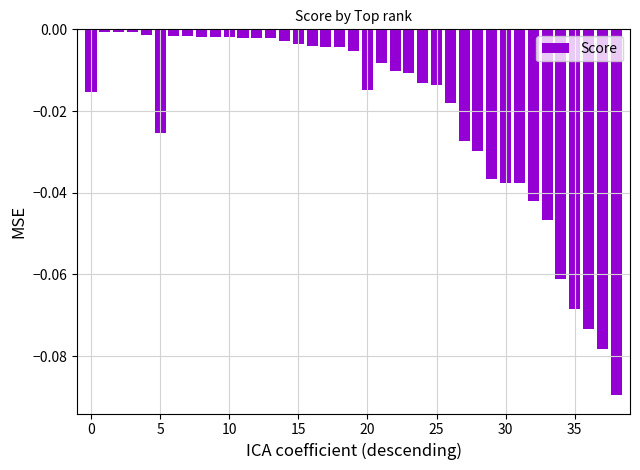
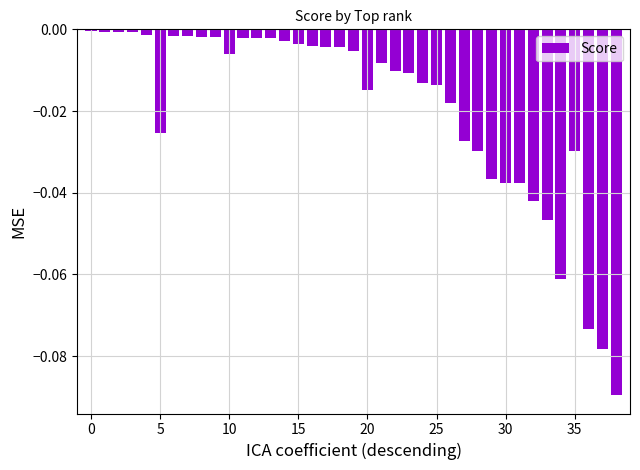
  {
-   "0": -0.015,
+   "0": 0.000,
    "5": -0.025,
-   "10": -0.002,
+   "10": -0.006,
    "15": -0.004,
    "20": -0.015,
    "25": -0.014,
    "30": -0.038,
-   "35": -0.068
+   "35": -0.030
  }
